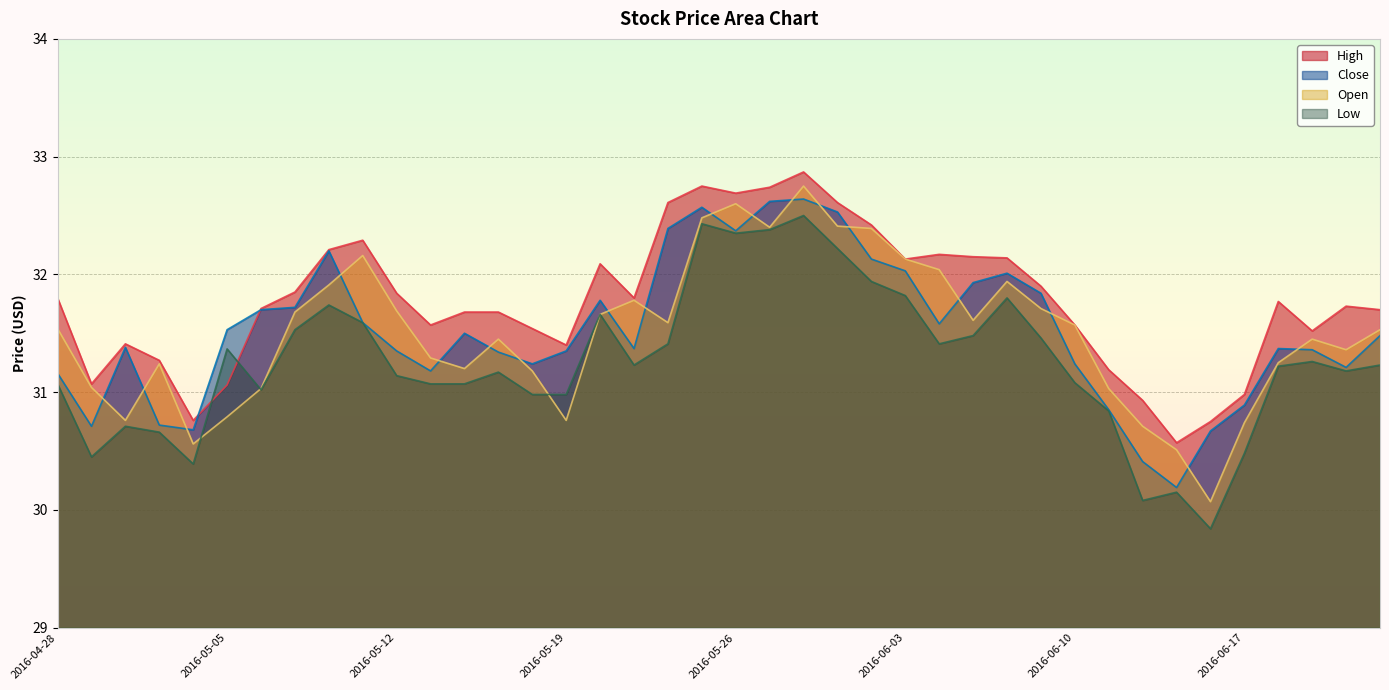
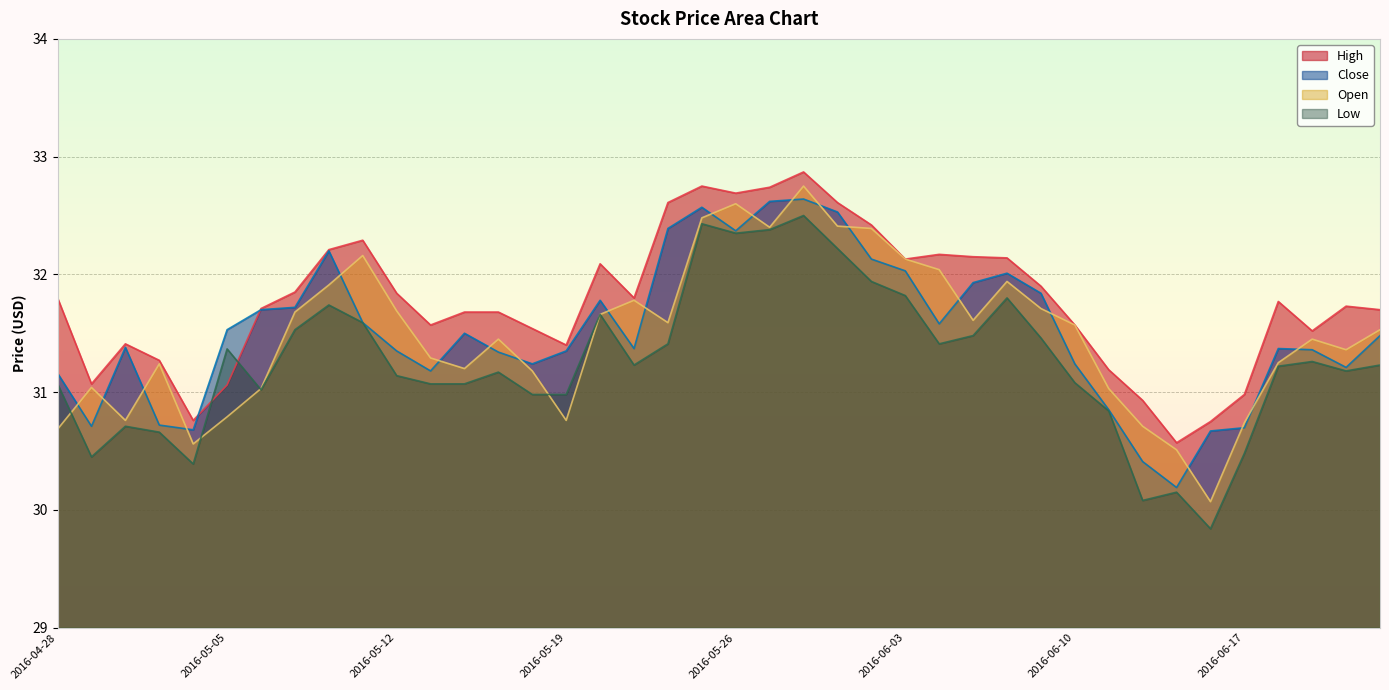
  {
    "High": {
      "2016-04-28": 31.80,
      "2016-05-05": 31.06,
      "2016-05-12": 31.84,
      "2016-05-19": 31.40,
      "2016-05-26": 32.69,
      "2016-06-17": 30.98
    },
    "Close": {
      "2016-04-28": 31.16,
      "2016-05-05": 31.53,
      "2016-05-12": 31.35,
      "2016-05-19": 31.35,
      "2016-06-03": 32.03,
      "2016-06-10": 31.24,
-     "2016-06-17": 30.89
+     "2016-06-17": 30.70
    },
    "Open": {
-     "2016-04-28": 31.54,
+     "2016-04-28": 30.68,
      "2016-05-05": 30.79,
      "2016-05-12": 31.69,
      "2016-05-19": 30.76,
      "2016-05-26": 32.60,
      "2016-06-17": 30.74
    },
    "Low": {
      "2016-04-28": 31.07,
      "2016-05-05": 31.37,
      "2016-05-12": 31.14,
      "2016-05-19": 30.98,
      "2016-06-03": 31.82,
      "2016-06-10": 31.08,
      "2016-06-17": 30.48
    }
  }
